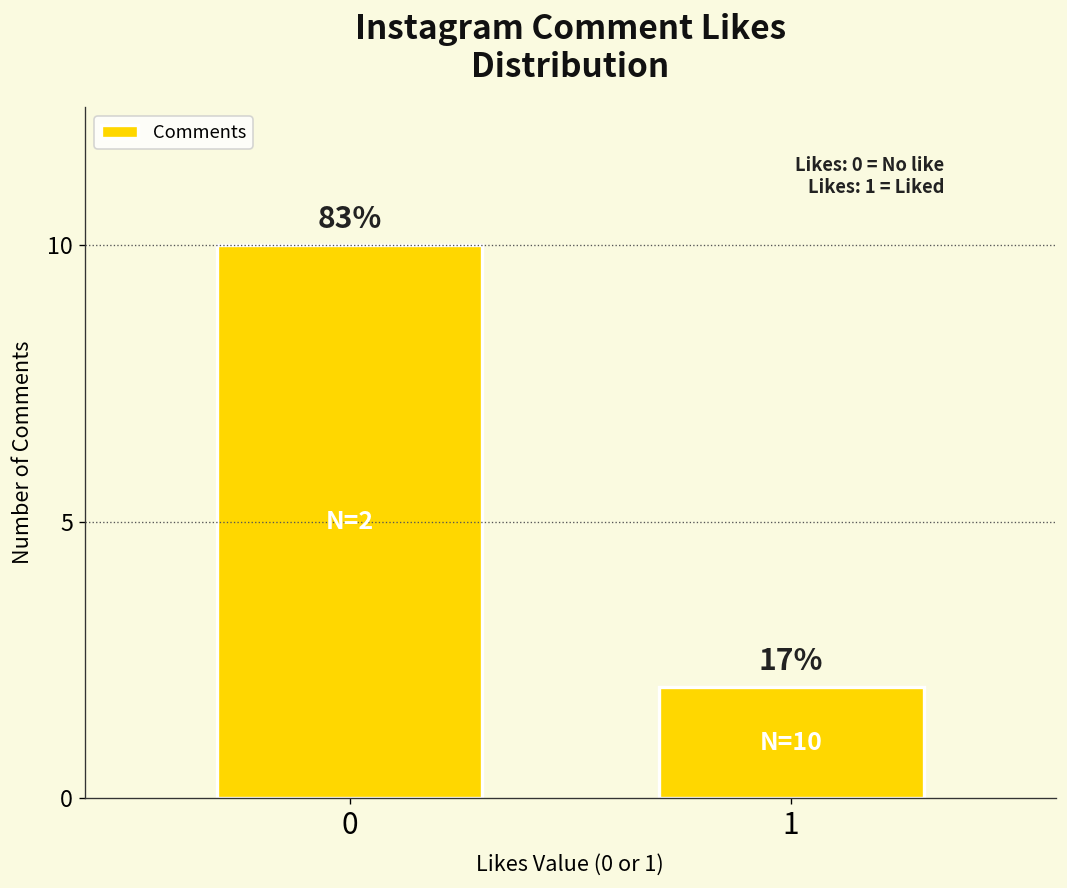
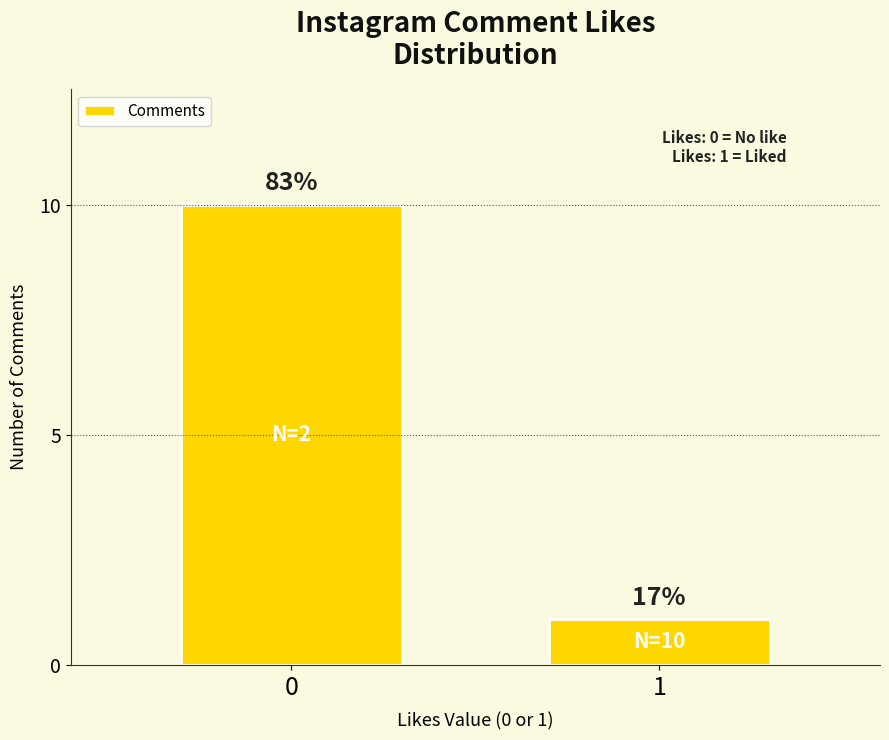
  {
-   "1": 2
+   "1": 1
  }
